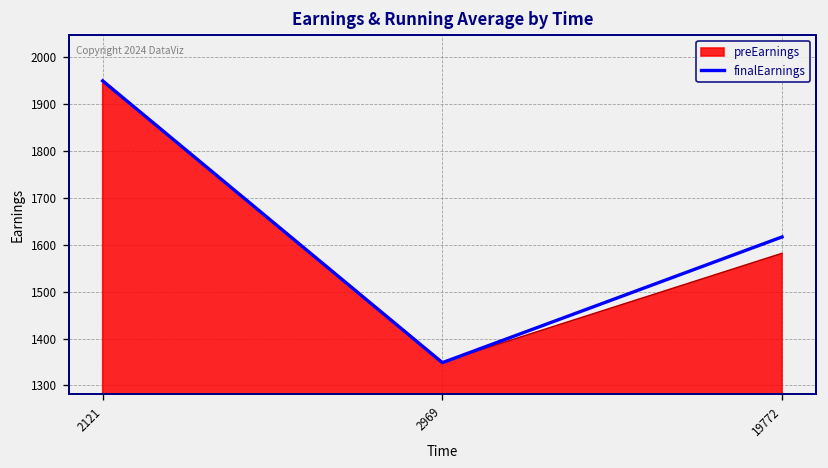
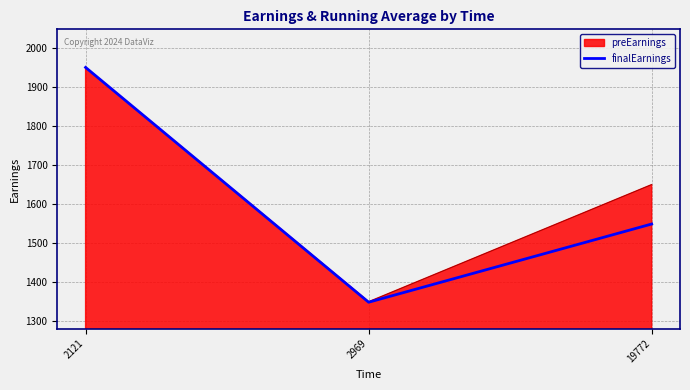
  {
    "preEarnings": {
-     "19772": 1580
+     "19772": 1650
    },
    "finalEarnings": {
-     "19772": 1620
+     "19772": 1550
    }
  }
